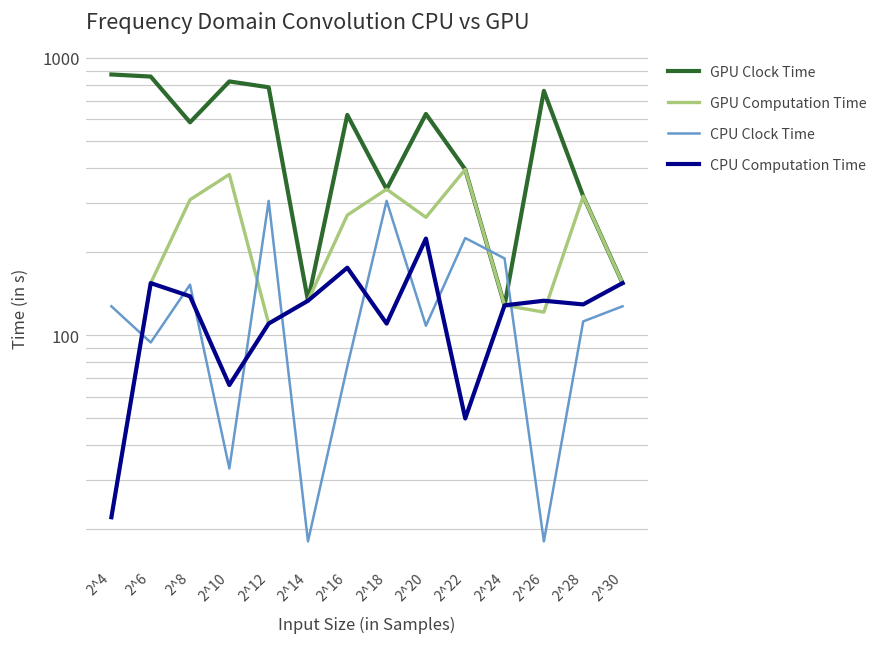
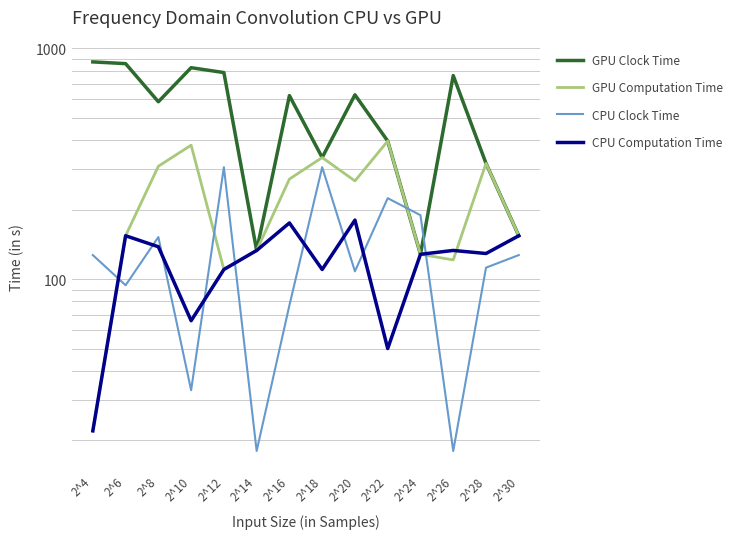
  {
    "GPU Clock Time": {
      "2^4": 870,
      "2^6": 860,
      "2^8": 590,
      "2^10": 820,
      "2^12": 780,
      "2^16": 620,
      "2^20": 630,
      "2^26": 760
    },
    "GPU Computation Time": {
      "2^8": 310,
      "2^10": 380,
      "2^16": 270,
      "2^20": 270,
      "2^26": 120
    },
    "CPU Clock Time": {
      "2^4": 130,
      "2^6": 94,
      "2^8": 150,
      "2^10": 33,
      "2^12": 310,
      "2^14": 18,
      "2^16": 77,
      "2^18": 310,
      "2^20": 110,
      "2^22": 220,
      "2^24": 190,
      "2^26": 18,
      "2^28": 110,
      "2^30": 130
    },
    "CPU Computation Time": {
      "2^8": 140,
      "2^10": 66,
      "2^16": 180,
      "2^18": 110,
-     "2^20": 220,
+     "2^20": 180,
      "2^22": 50,
      "2^26": 130,
      "2^28": 130
    }
  }
